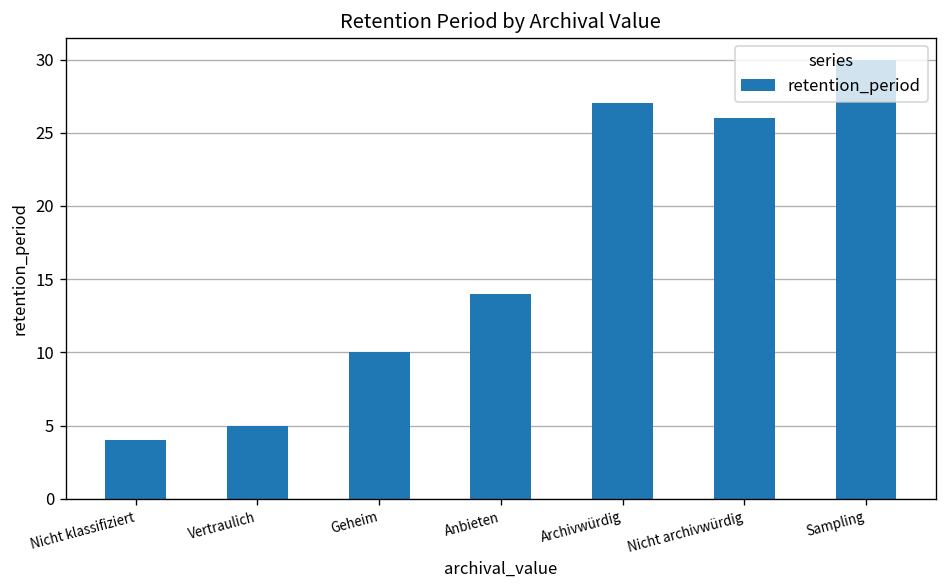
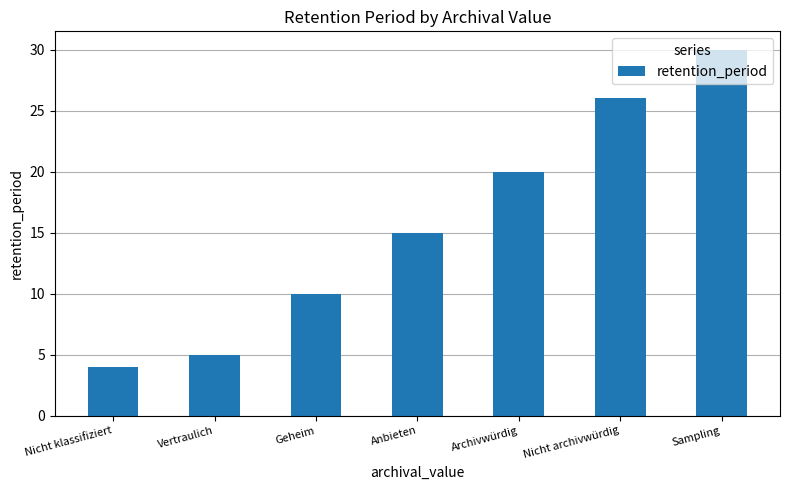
  {
    "Nicht klassifiziert": 4,
    "Vertraulich": 5,
    "Geheim": 10,
-   "Anbieten": 14,
-   "Archivwürdig": 27,
+   "Anbieten": 15,
+   "Archivwürdig": 20,
    "Nicht archivwürdig": 26
  }
